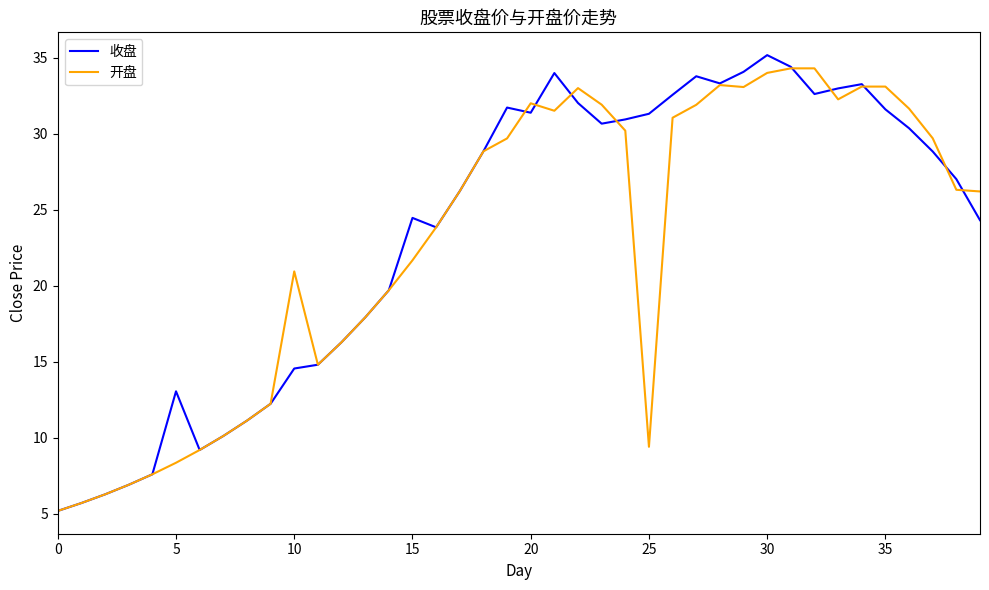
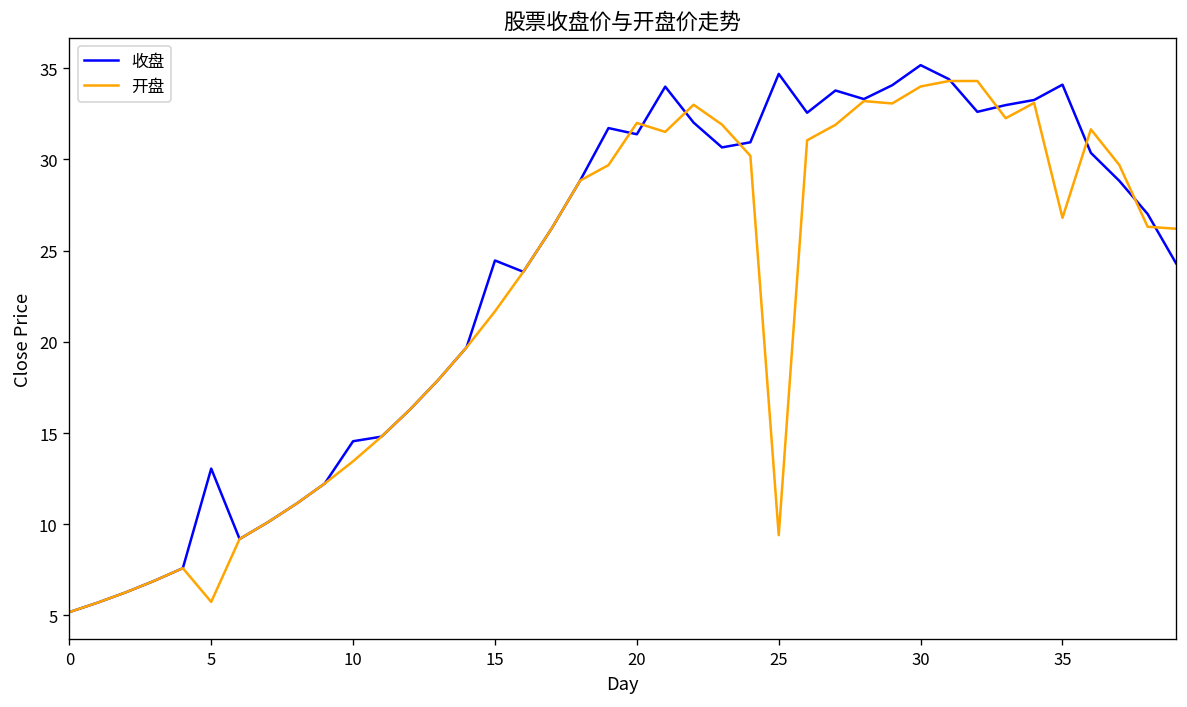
  {
    "收盘": {
      "5": 13.1,
      "10": 14.6,
      "15": 24.5,
      "20": 31.4,
-     "25": 31.3,
+     "25": 34.7,
      "30": 35.2,
-     "35": 31.6
+     "35": 34.1
    },
    "开盘": {
-     "5": 8.4,
-     "10": 20.9,
+     "5": 5.7,
+     "10": 13.5,
      "15": 21.7,
      "20": 32.0,
      "25": 9.4,
      "30": 34.0,
-     "35": 33.1
+     "35": 26.8
    }
  }
